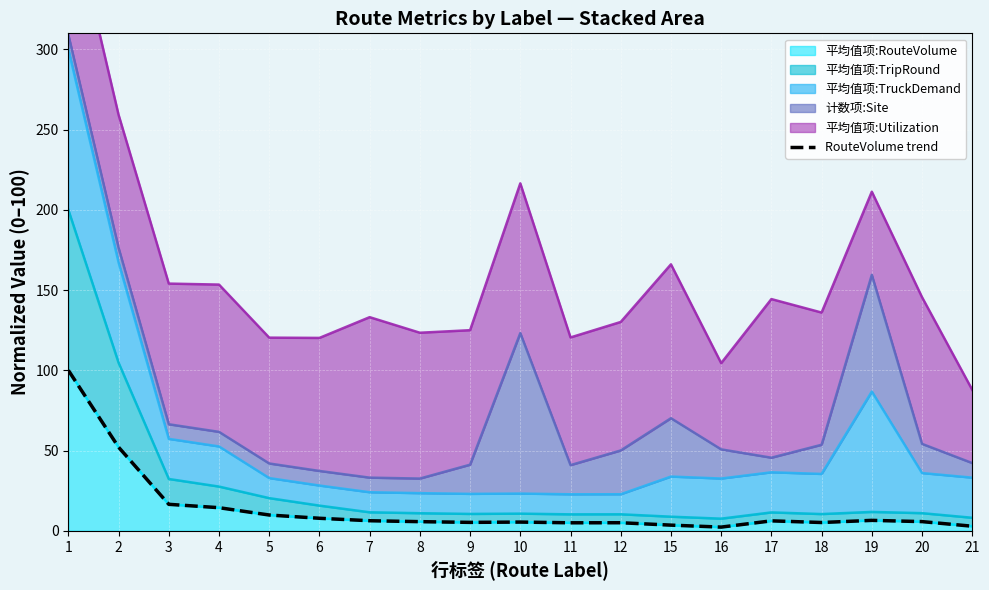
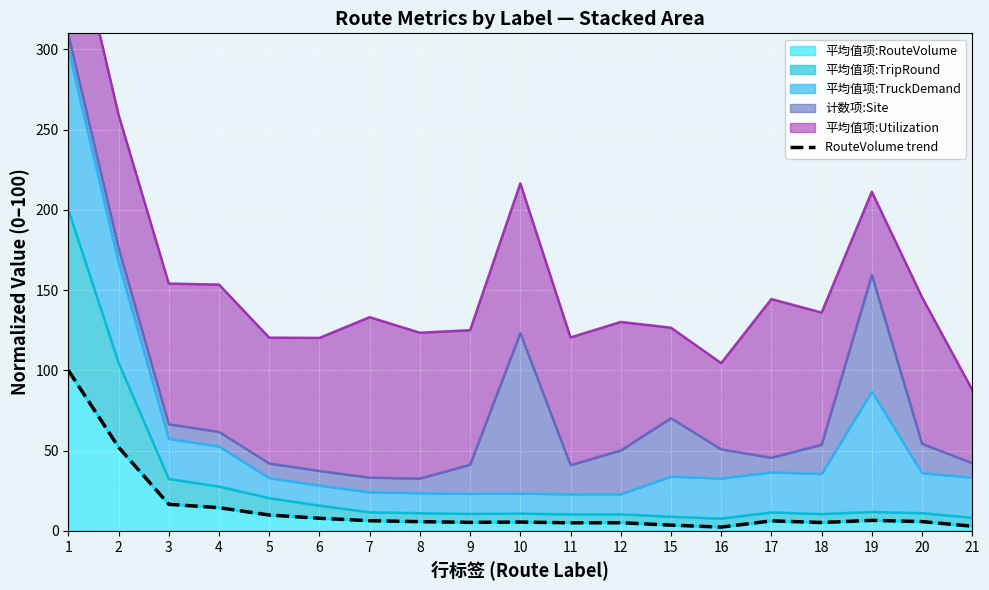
  {
    "计数项:Site": {
      "1": 9,
      "2": 9,
      "3": 9,
      "4": 9,
      "5": 9,
      "6": 9,
      "7": 9,
      "8": 9,
      "9": 18,
      "10": 100,
      "11": 18,
      "12": 27,
      "15": 36,
      "16": 18,
      "17": 9,
      "18": 18,
      "19": 73,
      "20": 18,
      "21": 9
    },
    "平均值项:Utilization": {
      "2": 83,
      "3": 88,
      "4": 92,
      "5": 78,
      "6": 83,
      "7": 100,
      "8": 91,
      "9": 84,
      "10": 93,
      "11": 80,
      "12": 80,
-     "15": 96,
+     "15": 56,
      "16": 54,
      "17": 99,
      "18": 82,
      "19": 52,
      "20": 91,
      "21": 46
    }
  }
